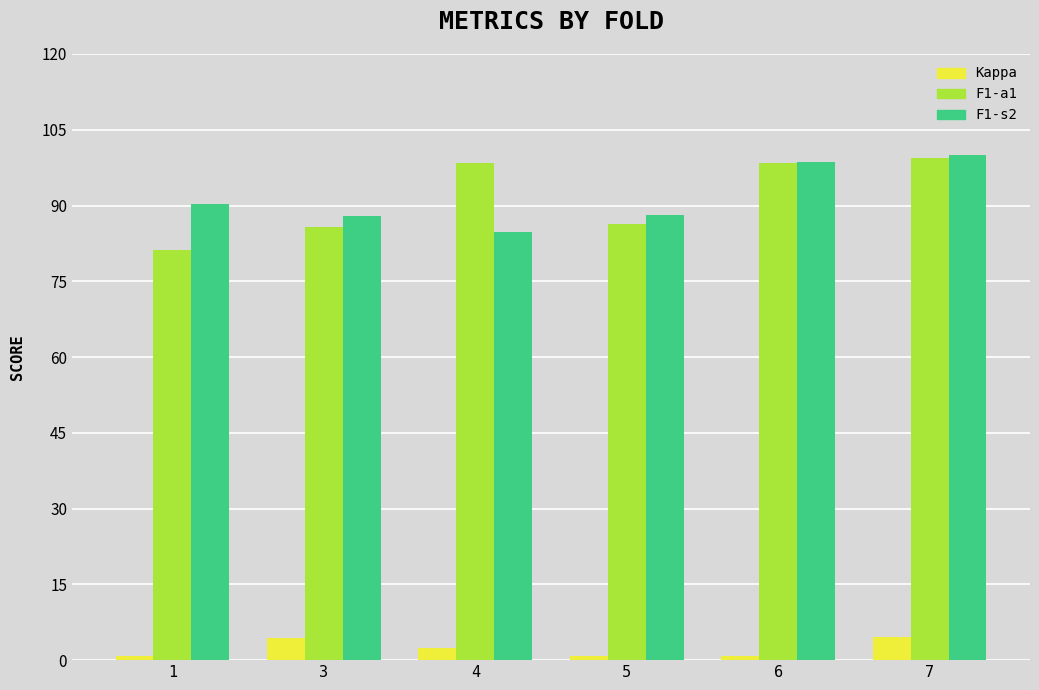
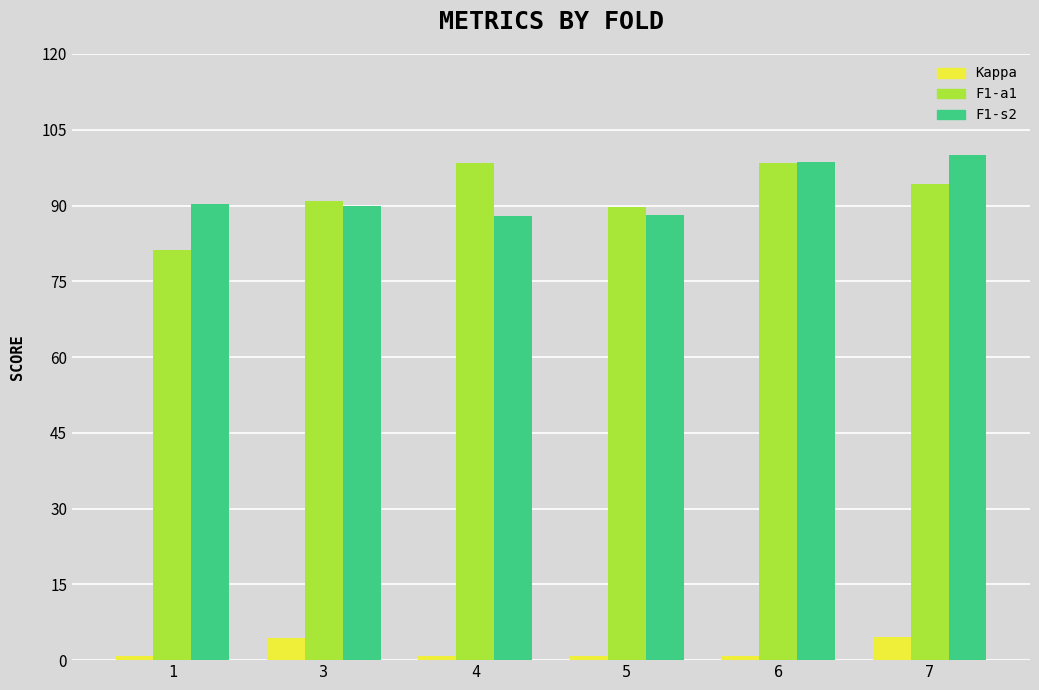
  {
    "Kappa": {
      "1": 1,
      "3": 4,
-     "4": 2,
+     "4": 1,
      "5": 1,
      "6": 1,
      "7": 5
    },
    "F1-a1": {
      "1": 81,
-     "3": 86,
+     "3": 91,
      "4": 99,
-     "5": 86,
+     "5": 90,
      "6": 98,
-     "7": 99
+     "7": 94
    },
    "F1-s2": {
      "1": 90,
-     "3": 88,
-     "4": 85,
+     "3": 90,
+     "4": 88,
      "5": 88,
      "6": 99,
      "7": 100
    }
  }
